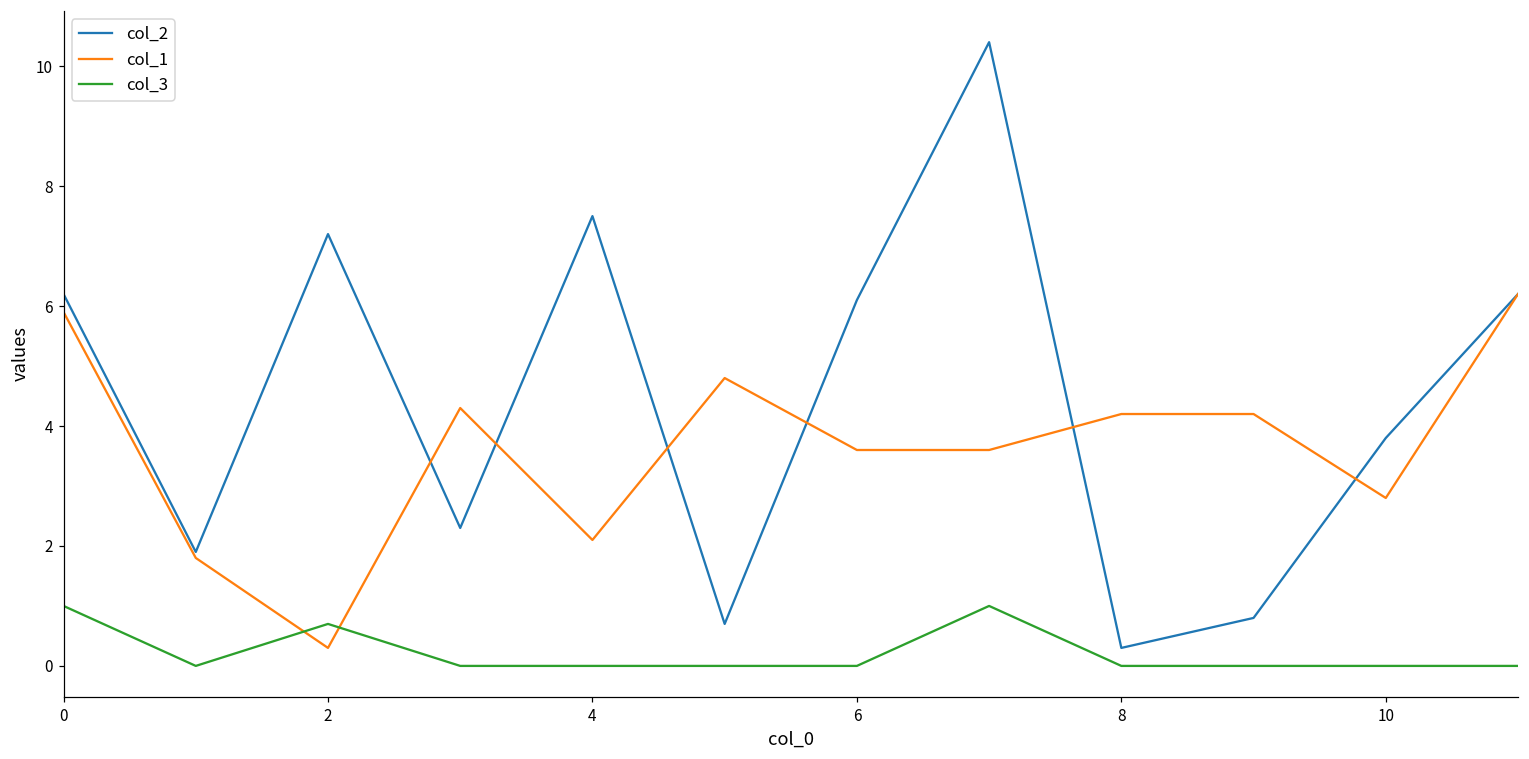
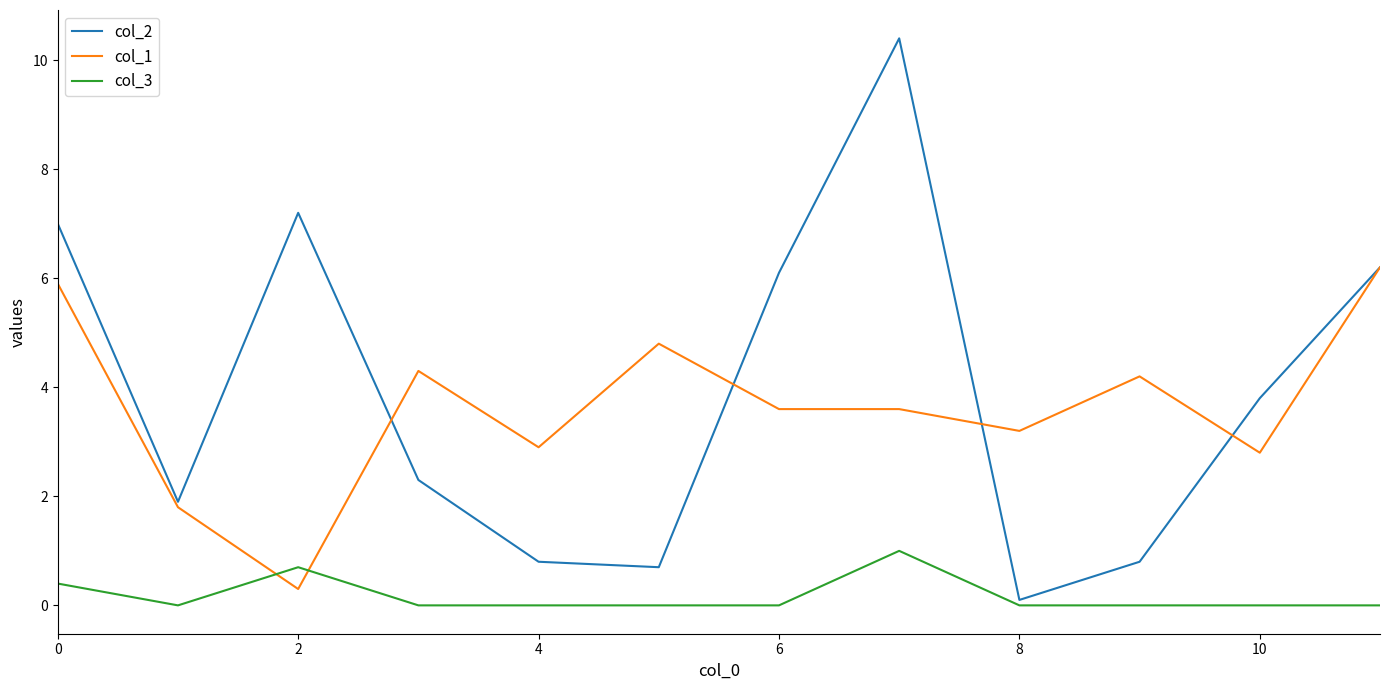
  {
    "col_2": {
-     "0": 6.2,
+     "0": 7.0,
      "2": 7.2,
-     "4": 7.5,
+     "4": 0.8,
      "6": 6.1,
-     "8": 0.3,
+     "8": 0.1,
      "10": 3.8
    },
    "col_1": {
      "0": 5.9,
      "2": 0.3,
-     "4": 2.1,
+     "4": 2.9,
      "6": 3.6,
-     "8": 4.2,
+     "8": 3.2,
      "10": 2.8
    },
    "col_3": {
-     "0": 1.0,
+     "0": 0.4,
      "2": 0.7,
      "4": 0.0,
      "6": 0.0,
      "8": 0.0,
      "10": 0.0
    }
  }
